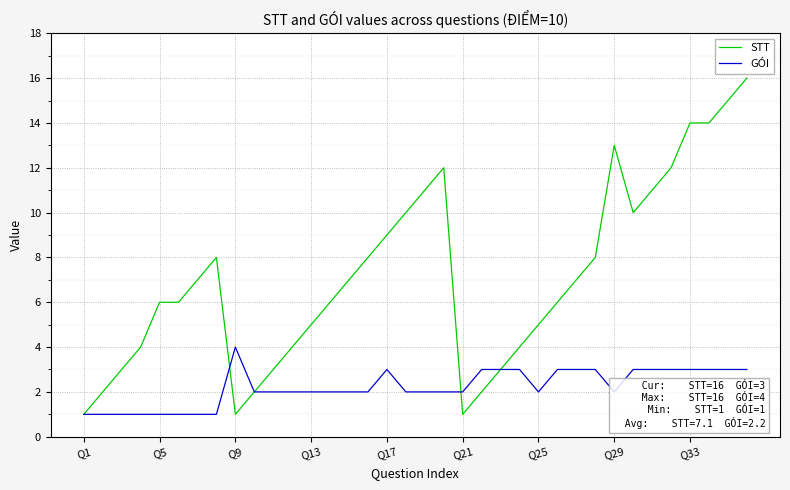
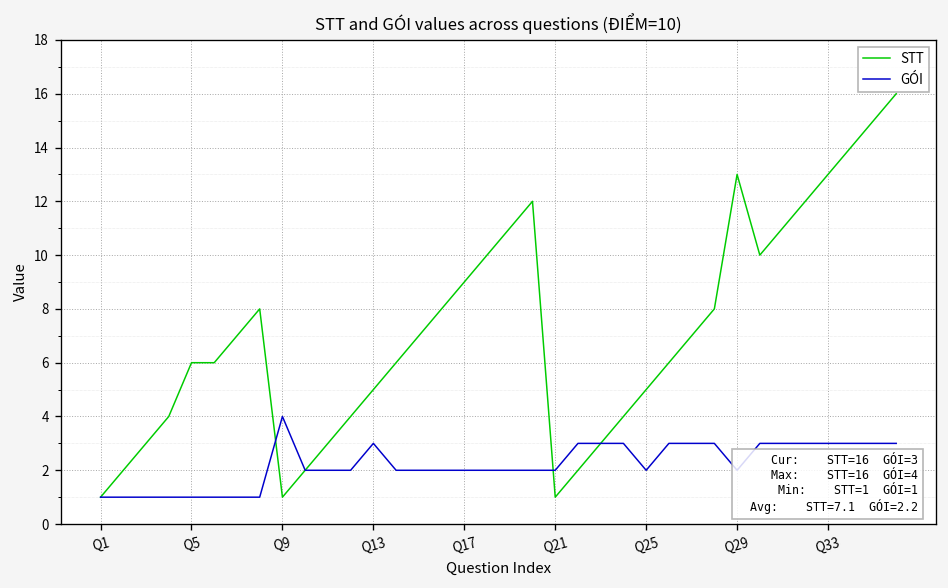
  {
    "STT": {
      "Q5": 6,
      "Q9": 1,
      "Q13": 5,
      "Q17": 9,
      "Q21": 1,
      "Q25": 5,
      "Q29": 13,
-     "Q33": 14
+     "Q33": 13
    },
    "GÓI": {
      "Q5": 1,
      "Q9": 4,
-     "Q13": 2,
-     "Q17": 3,
+     "Q13": 3,
+     "Q17": 2,
      "Q21": 2,
      "Q25": 2
    }
  }
